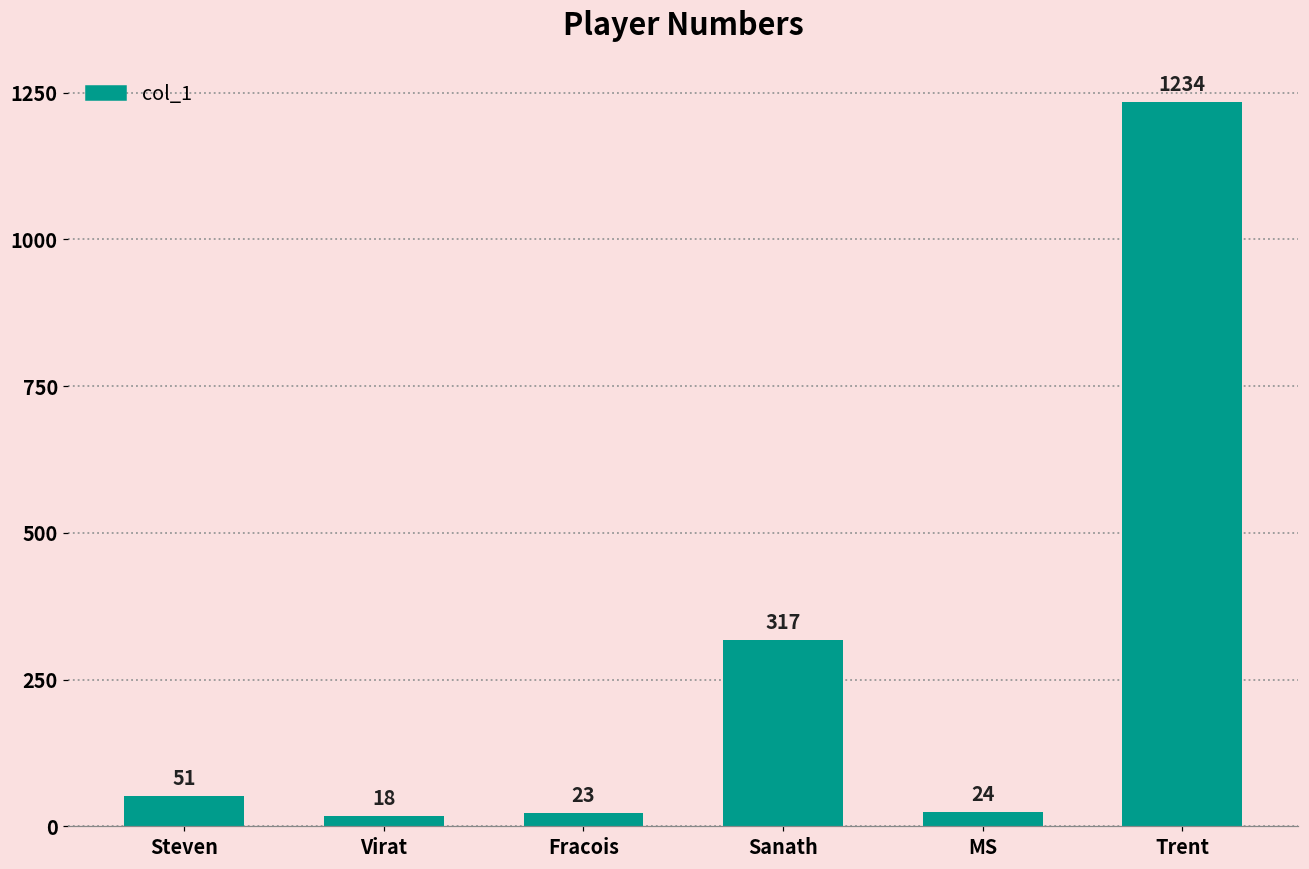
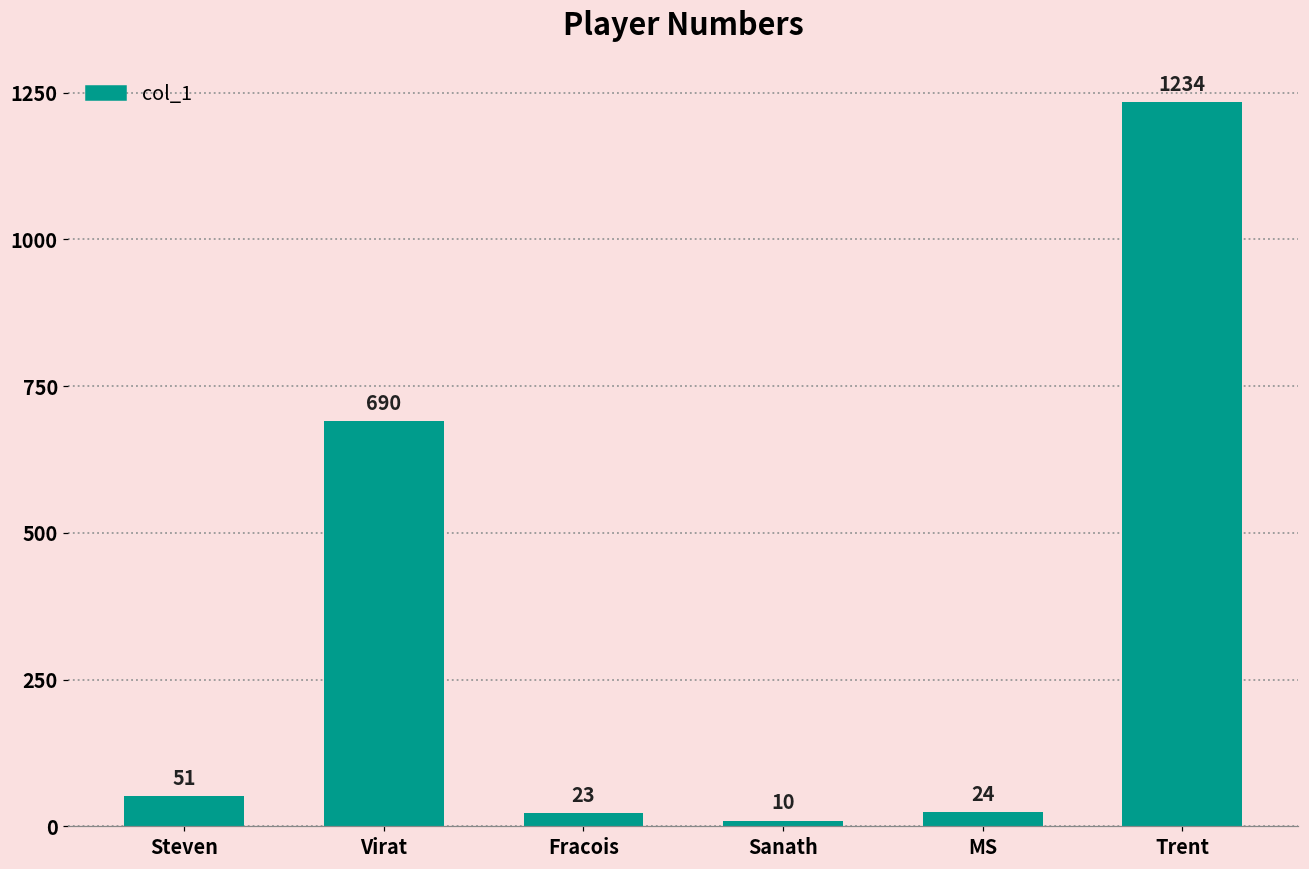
  {
    "Steven": 51,
-   "Virat": 18,
+   "Virat": 690,
    "Fracois": 23,
-   "Sanath": 317,
+   "Sanath": 10,
    "MS": 24,
    "Trent": 1234
  }
